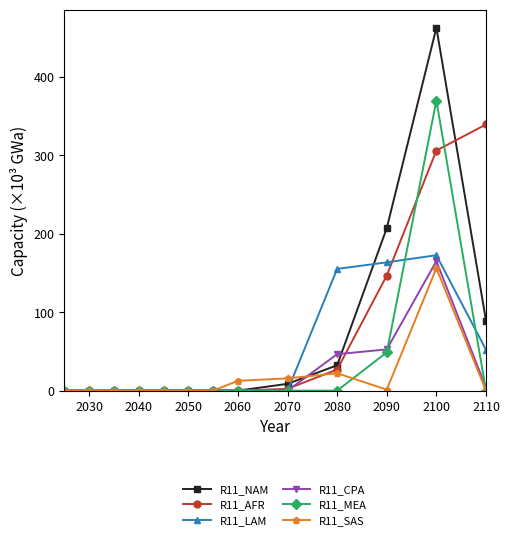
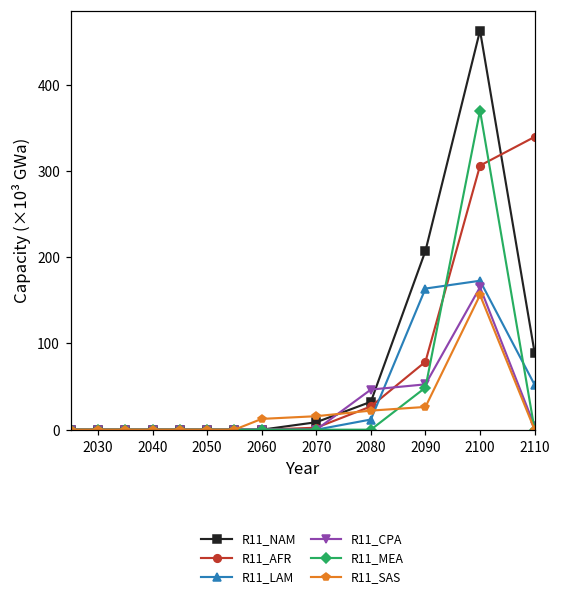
  {
    "R11_NAM": {
      "2070": 10,
      "2080": 30,
      "2090": 210,
      "2100": 460,
      "2110": 90
    },
    "R11_AFR": {
      "2080": 30,
-     "2090": 150,
+     "2090": 80,
      "2100": 310,
      "2110": 340
    },
    "R11_LAM": {
-     "2080": 160,
+     "2080": 10,
      "2090": 160,
      "2100": 170,
      "2110": 50
    },
    "R11_CPA": {
      "2080": 50,
      "2090": 50,
      "2100": 170,
      "2110": 0
    },
    "R11_MEA": {
      "2080": 0,
      "2090": 50,
      "2100": 370
    },
    "R11_SAS": {
      "2060": 10,
      "2070": 20,
      "2080": 20,
-     "2090": 0,
+     "2090": 30,
      "2100": 160
    }
  }
